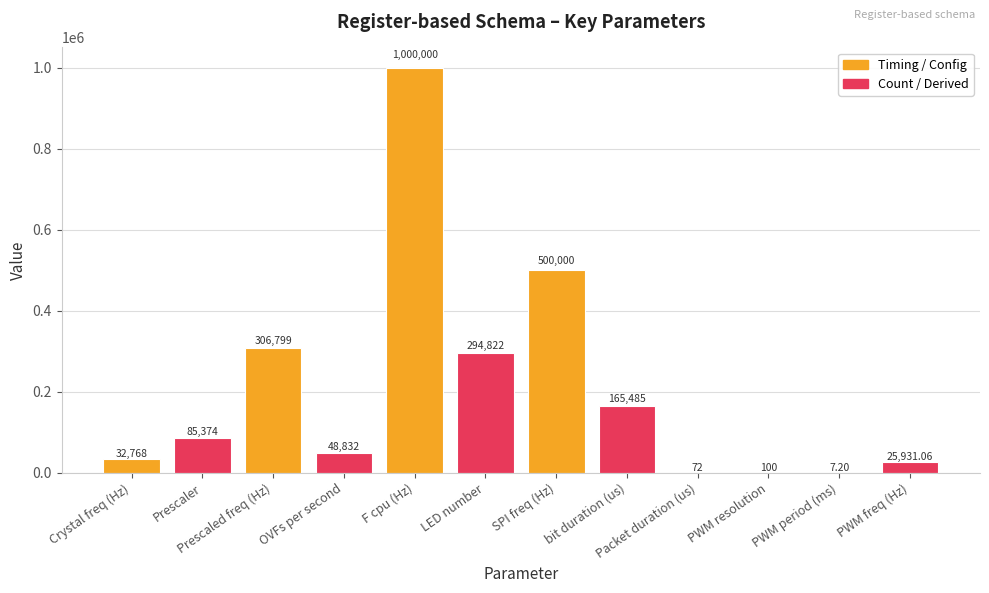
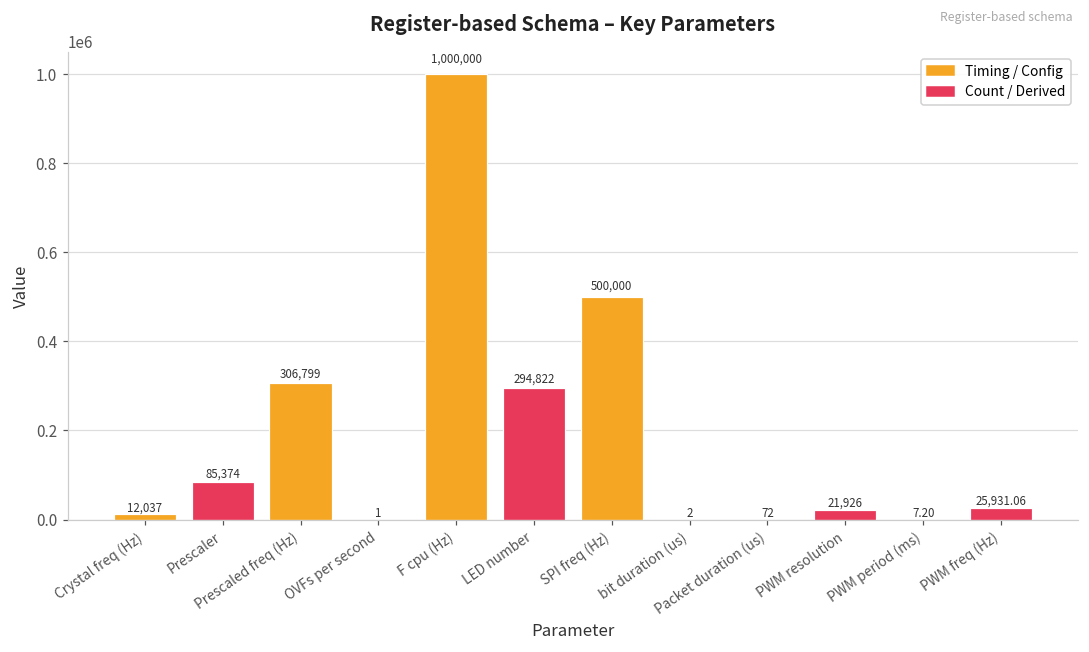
  {
-   "Crystal freq (Hz)": "32,768",
+   "Crystal freq (Hz)": "12,037",
    "Prescaler": "85,374",
    "Prescaled freq (Hz)": "306,799",
-   "OVFs per second": "48,832",
+   "OVFs per second": "1",
    "F cpu (Hz)": "1,000,000",
    "LED number": "294,822",
    "SPI freq (Hz)": "500,000",
-   "bit duration (us)": "165,485",
+   "bit duration (us)": "2",
    "Packet duration (us)": "72",
-   "PWM resolution": "100",
+   "PWM resolution": "21,926",
    "PWM period (ms)": "7.20",
    "PWM freq (Hz)": "25,931.06"
  }
